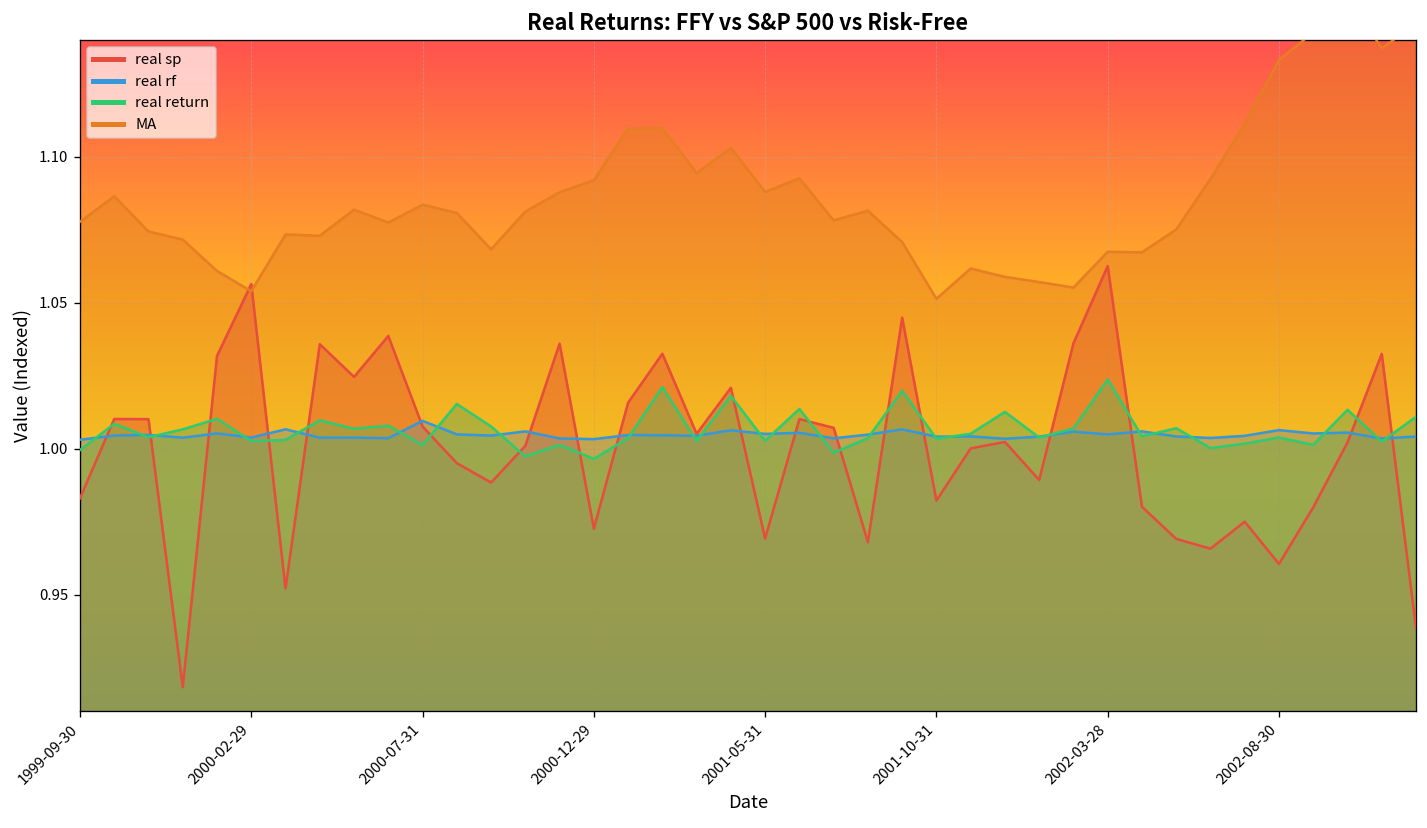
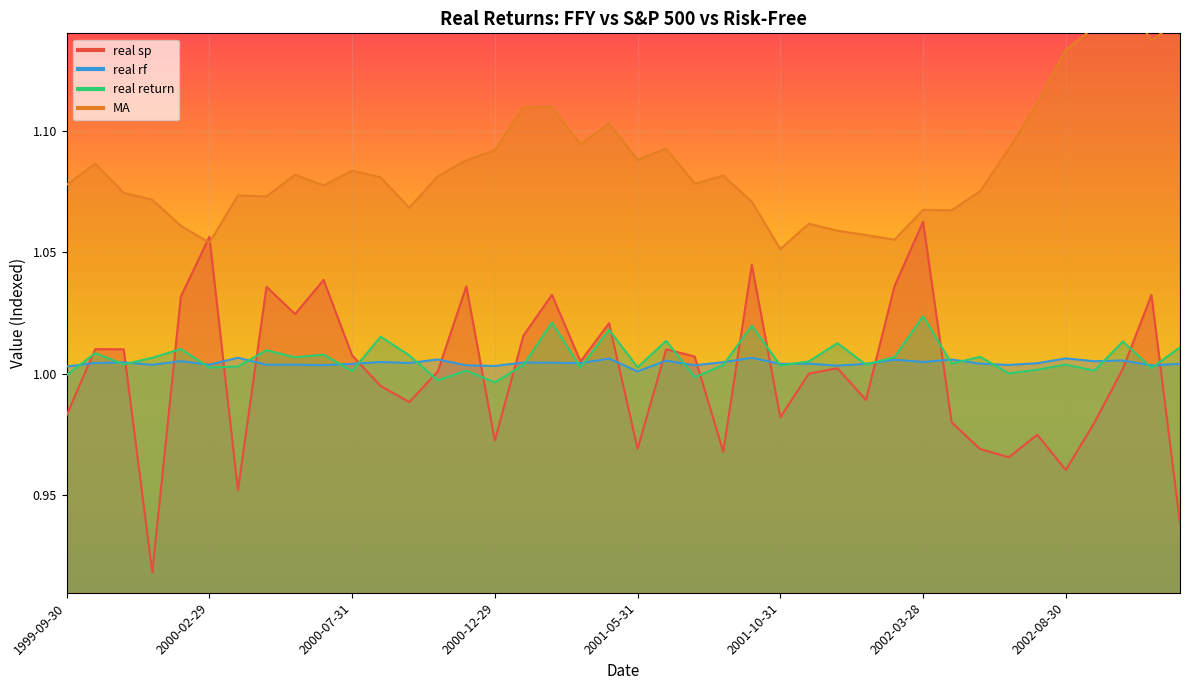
  {
    "real rf": {
      "1999-09-30": 1.003,
      "2000-02-29": 1.004,
-     "2000-07-31": 1.010,
+     "2000-07-31": 1.004,
      "2000-12-29": 1.003,
-     "2001-05-31": 1.005,
+     "2001-05-31": 1.001,
      "2002-03-28": 1.005,
      "2002-08-30": 1.006
    },
    "real return": {
      "1999-09-30": 1.000,
      "2000-02-29": 1.003,
      "2000-07-31": 1.001,
      "2000-12-29": 0.997,
      "2001-05-31": 1.003,
      "2002-03-28": 1.024,
      "2002-08-30": 1.004
    }
  }
